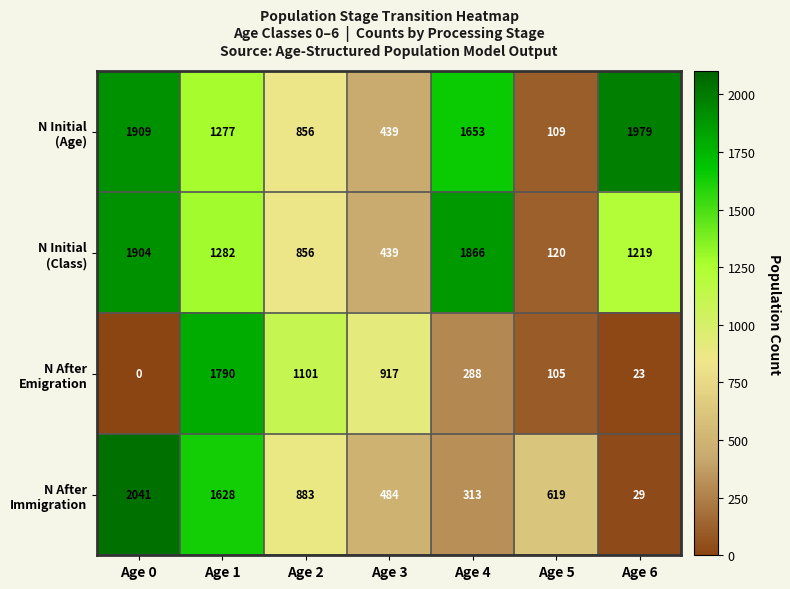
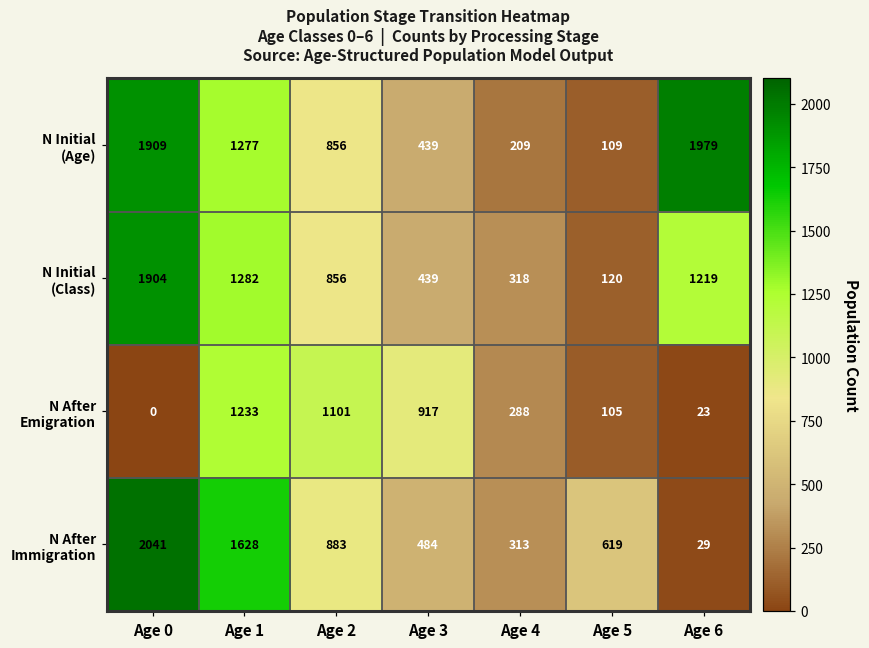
  {
    "N Initial (Age)": {
      "Age 0": 1909,
      "Age 1": 1277,
      "Age 2": 856,
      "Age 3": 439,
-     "Age 4": 1653,
+     "Age 4": 209,
      "Age 5": 109,
      "Age 6": 1979
    },
    "N Initial (Class)": {
      "Age 0": 1904,
      "Age 1": 1282,
      "Age 2": 856,
      "Age 3": 439,
-     "Age 4": 1866,
+     "Age 4": 318,
      "Age 5": 120,
      "Age 6": 1219
    },
    "N After Emigration": {
      "Age 0": 0,
-     "Age 1": 1790,
+     "Age 1": 1233,
      "Age 2": 1101,
      "Age 3": 917,
      "Age 4": 288,
      "Age 5": 105,
      "Age 6": 23
    },
    "N After Immigration": {
      "Age 0": 2041,
      "Age 1": 1628,
      "Age 2": 883,
      "Age 3": 484,
      "Age 4": 313,
      "Age 5": 619,
      "Age 6": 29
    }
  }
